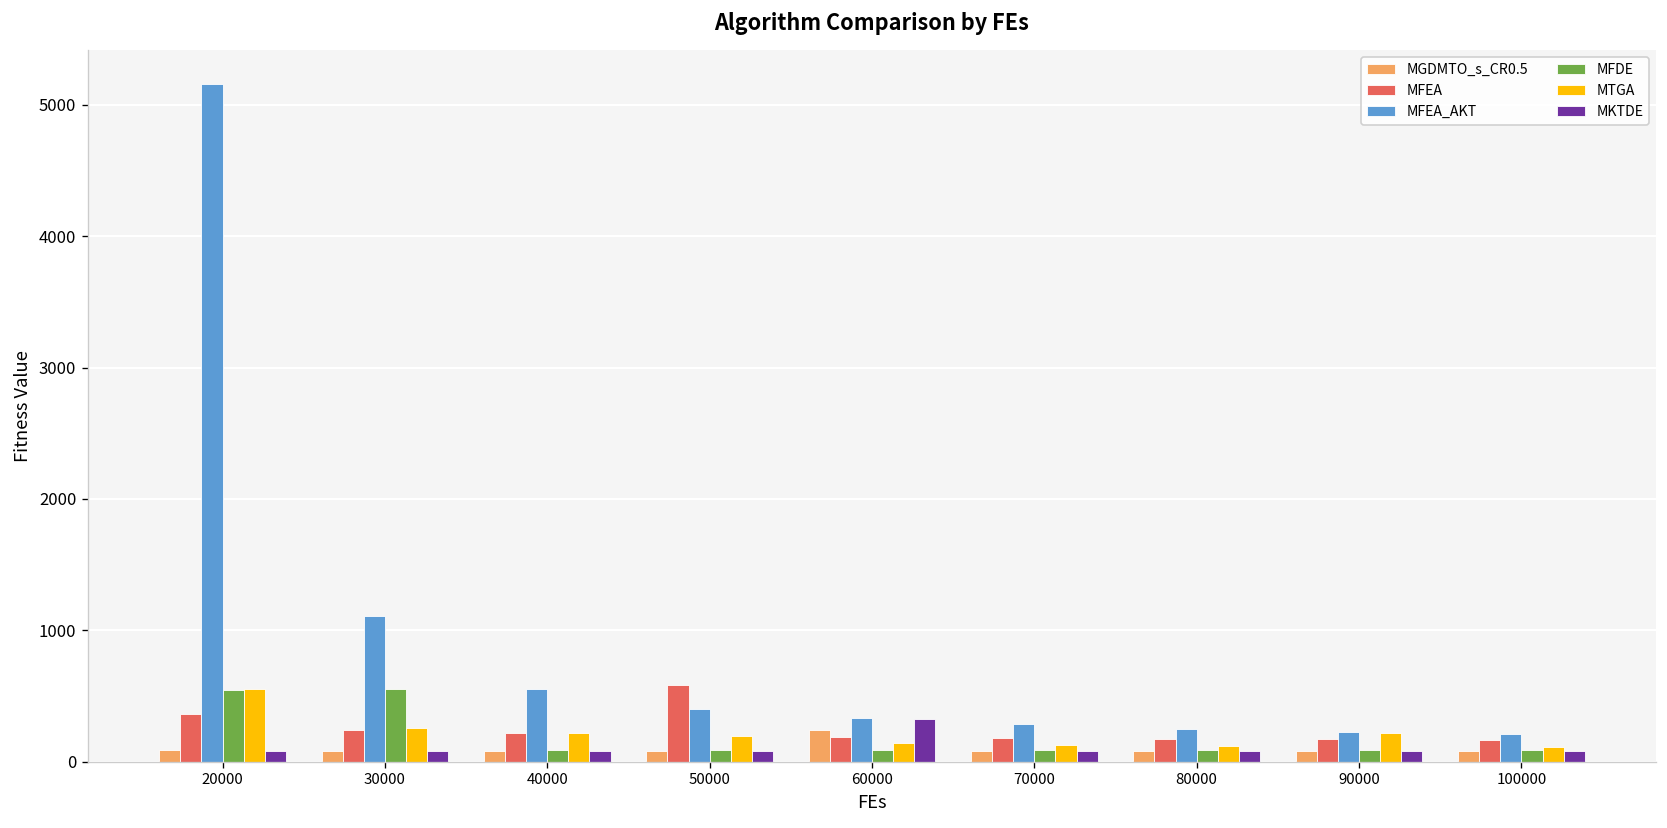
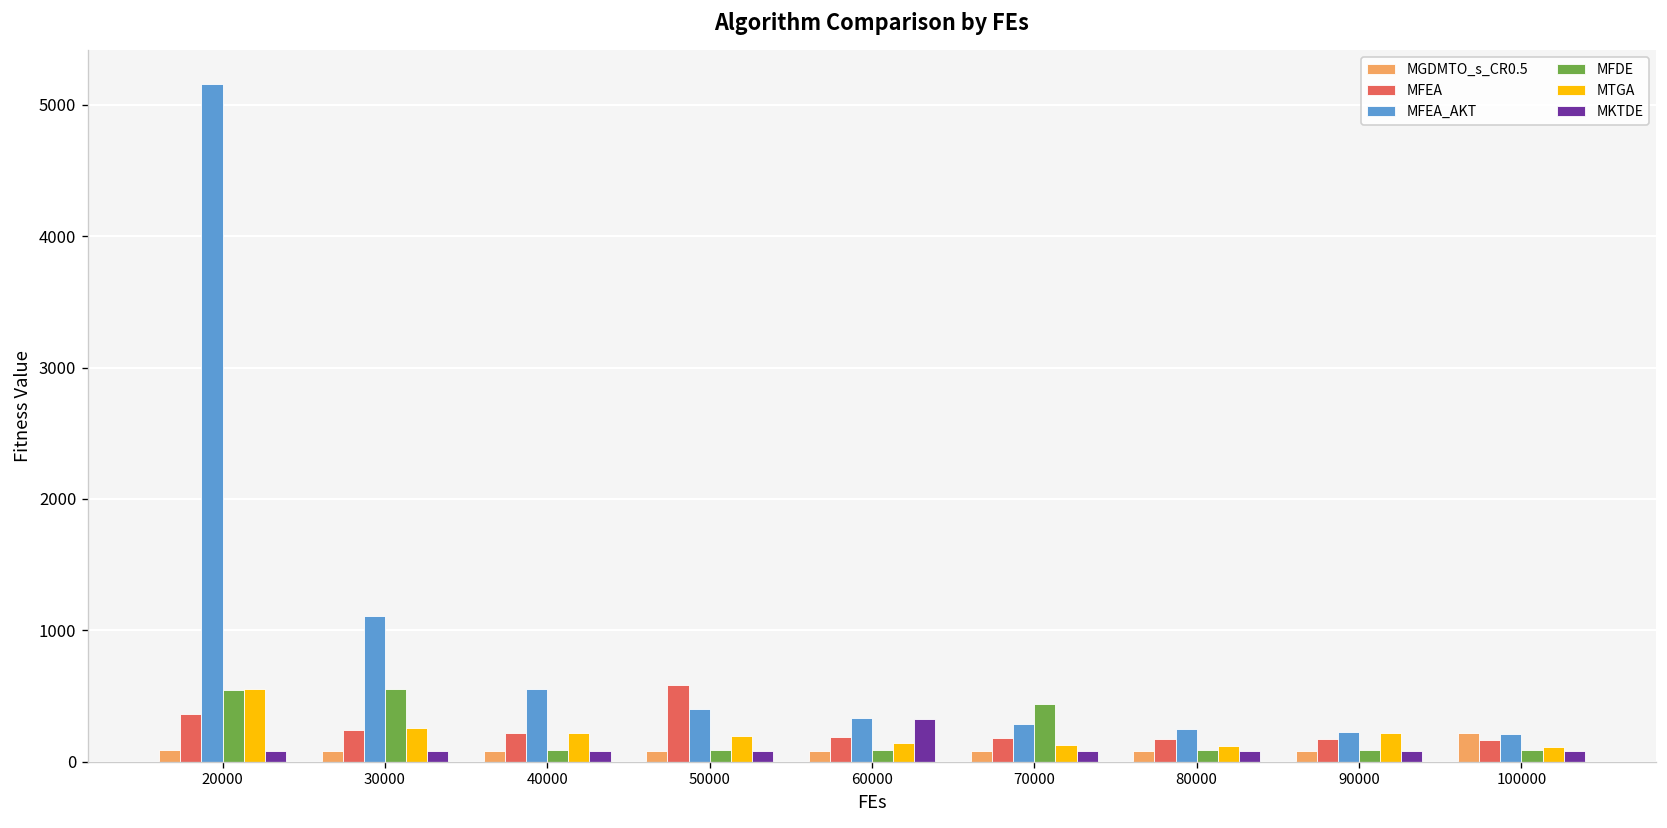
  {
    "MGDMTO_s_CR0.5": {
      "20000": 90,
      "30000": 80,
      "40000": 80,
      "50000": 80,
-     "60000": 240,
+     "60000": 80,
      "70000": 80,
      "80000": 80,
      "90000": 80,
-     "100000": 80
+     "100000": 220
    },
    "MFEA": {
      "20000": 360,
      "30000": 240,
      "40000": 220,
      "50000": 590,
      "60000": 190,
      "70000": 180,
      "80000": 170,
      "90000": 170,
      "100000": 160
    },
    "MFEA_AKT": {
      "20000": 5160,
      "30000": 1110,
      "40000": 550,
      "50000": 400,
      "60000": 330,
      "70000": 290,
      "80000": 250,
      "90000": 220,
      "100000": 210
    },
    "MFDE": {
      "20000": 550,
      "30000": 550,
      "40000": 90,
      "50000": 90,
      "60000": 90,
-     "70000": 90,
+     "70000": 440,
      "80000": 90,
      "90000": 90,
      "100000": 90
    },
    "MTGA": {
      "20000": 560,
      "30000": 260,
      "40000": 220,
      "50000": 200,
      "60000": 140,
      "70000": 130,
      "80000": 120,
      "90000": 220,
      "100000": 110
    },
    "MKTDE": {
      "20000": 80,
      "30000": 80,
      "40000": 80,
      "50000": 80,
      "60000": 330,
      "70000": 80,
      "80000": 80,
      "90000": 80,
      "100000": 80
    }
  }
